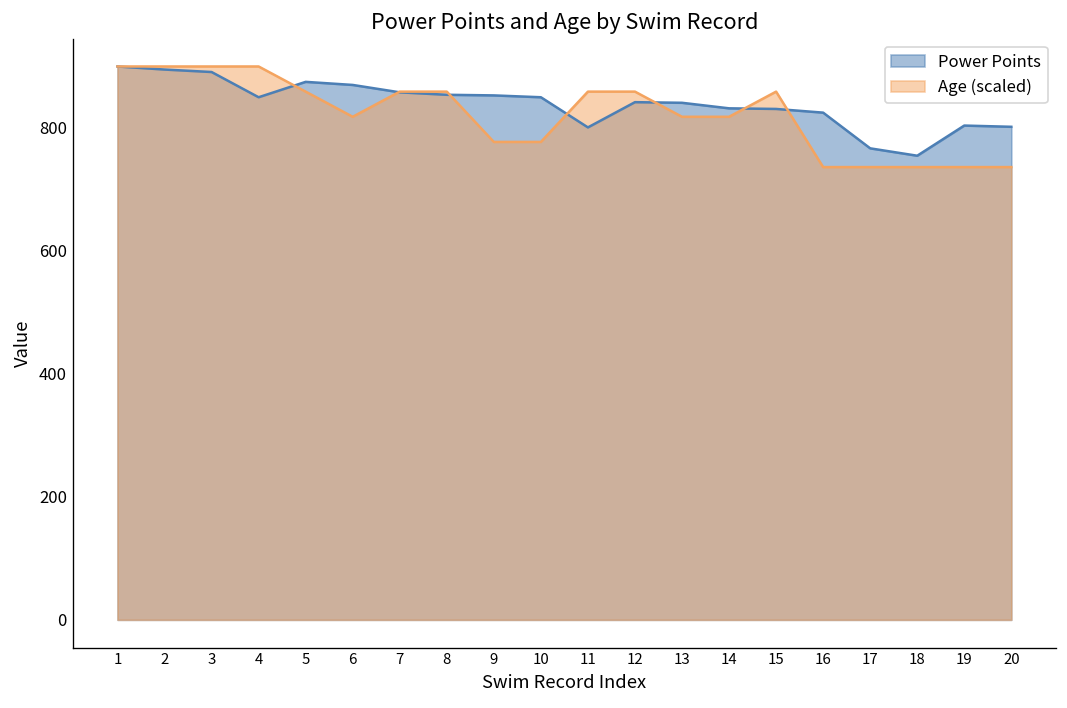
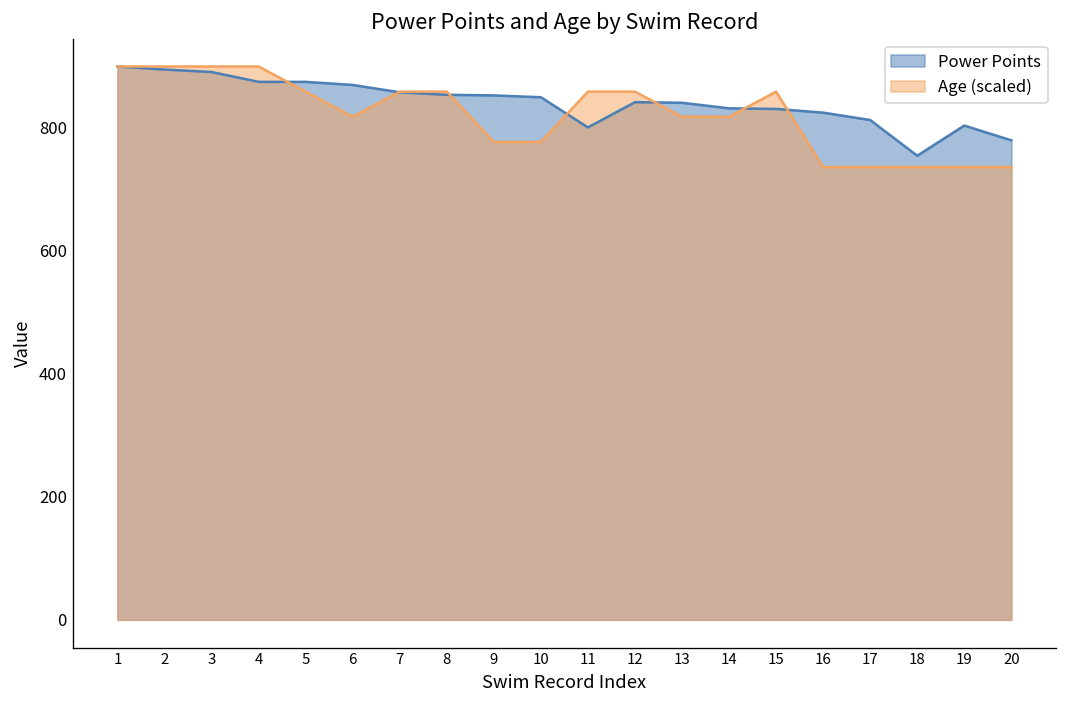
  {
    "Power Points": {
      "2": 890,
      "3": 890,
-     "4": 850,
+     "4": 870,
      "5": 870,
      "6": 870,
      "8": 850,
      "9": 850,
      "10": 850,
      "11": 800,
      "12": 840,
      "13": 840,
      "14": 830,
      "15": 830,
      "16": 820,
-     "17": 770,
+     "17": 810,
      "18": 750,
      "19": 800,
-     "20": 800
+     "20": 780
    },
    "Age (scaled)": {
      "2": 900,
      "3": 900,
      "4": 900,
      "5": 860,
      "6": 820,
      "8": 860,
      "9": 780,
      "10": 780,
      "11": 860,
      "12": 860,
      "13": 820,
      "14": 820,
      "15": 860,
      "16": 740,
      "17": 740,
      "18": 740,
      "19": 740,
      "20": 740
    }
  }
